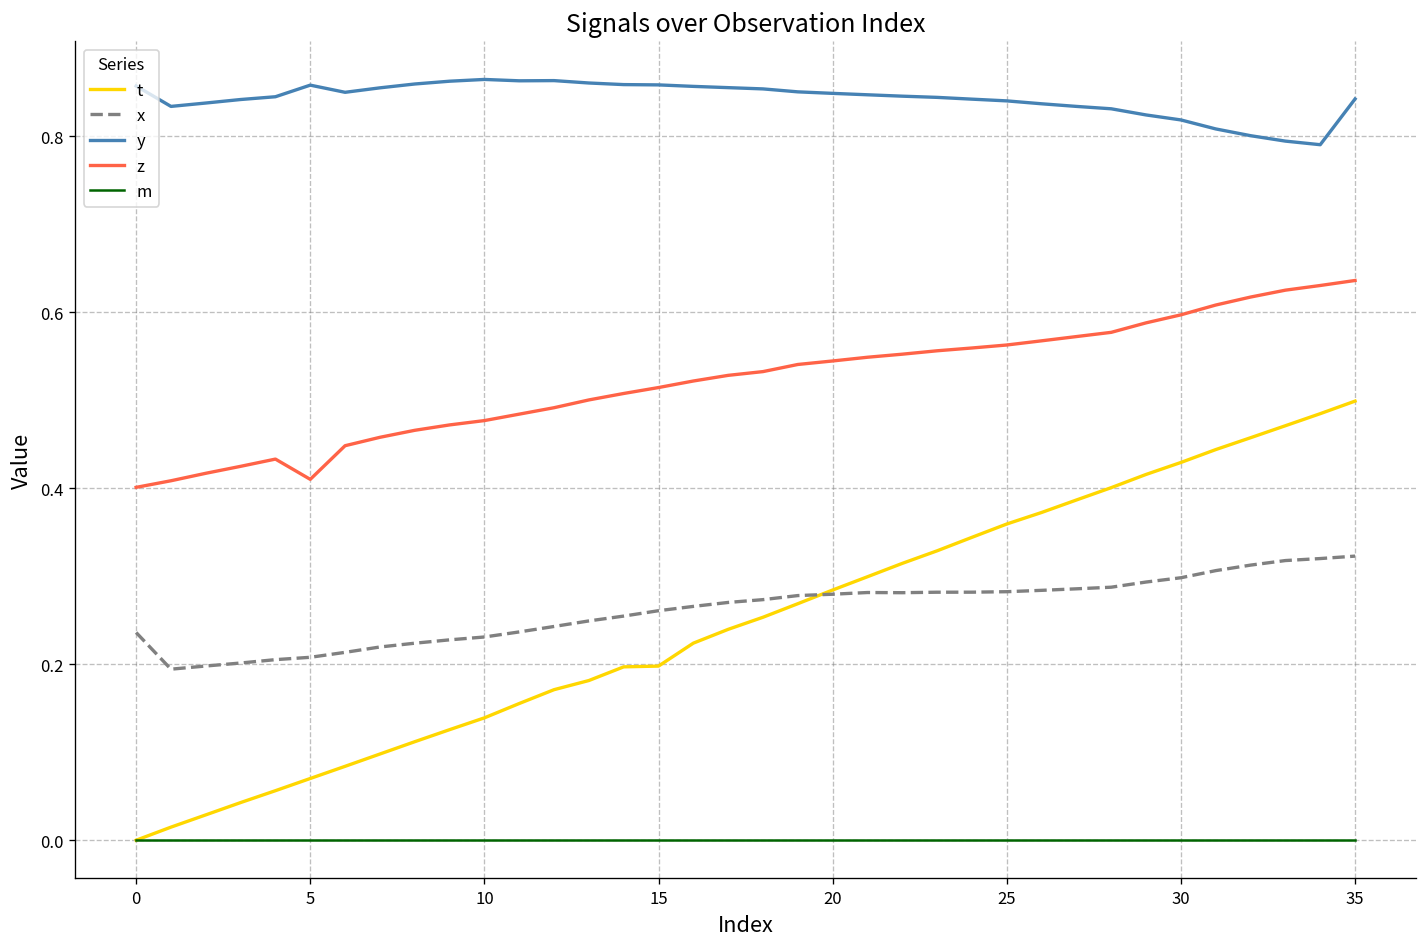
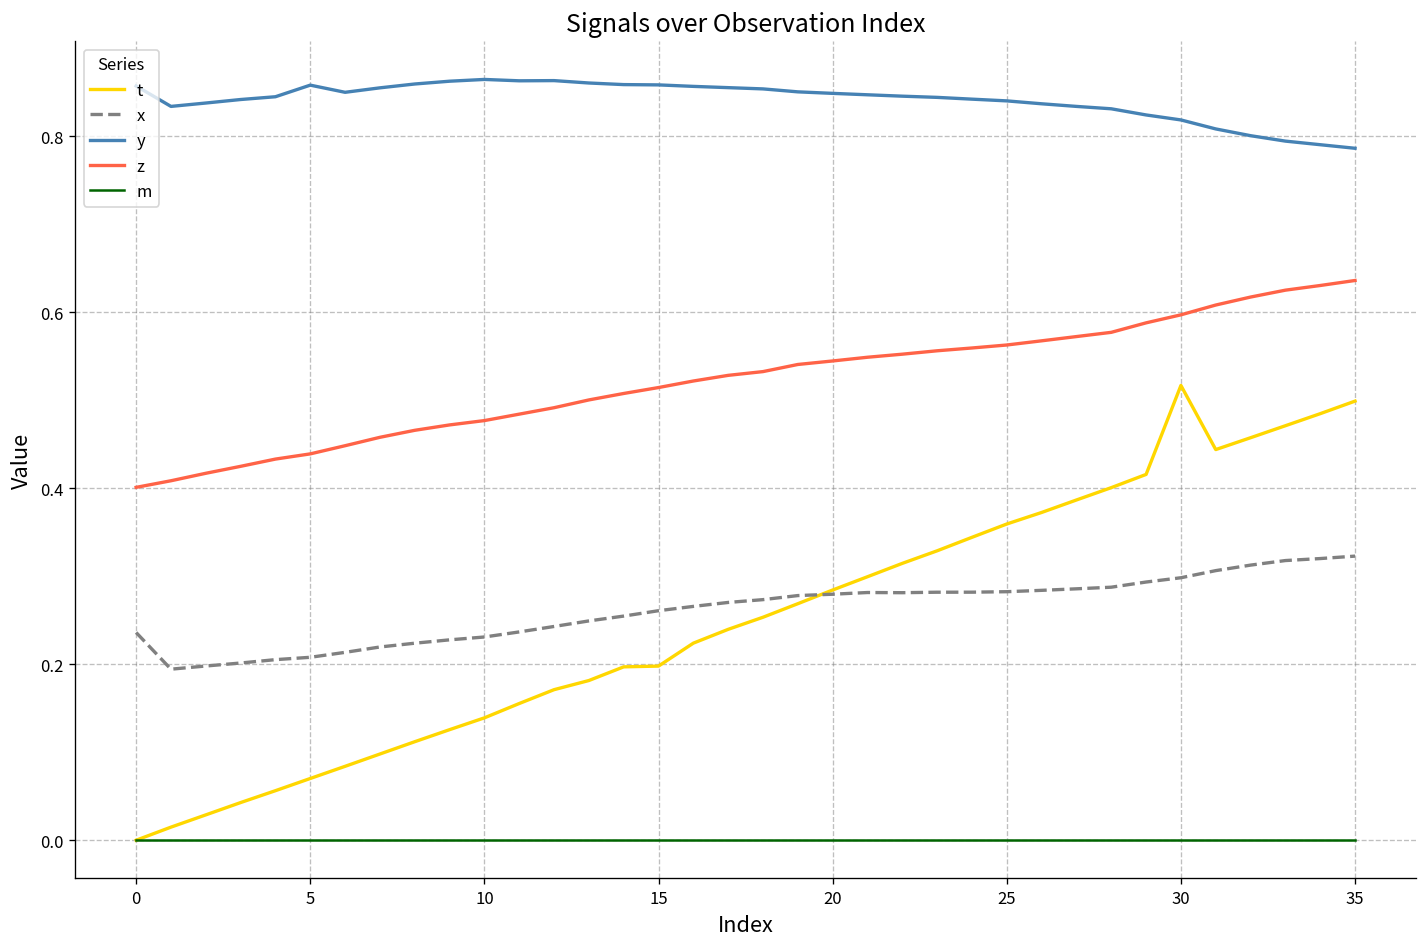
  {
    "t": {
      "5": 0.07,
      "10": 0.14,
      "15": 0.20,
      "20": 0.28,
      "25": 0.36,
-     "30": 0.43,
+     "30": 0.52,
      "35": 0.50
    },
    "x": {
      "0": 0.24,
      "5": 0.21,
      "10": 0.23,
      "15": 0.26,
      "20": 0.28,
      "25": 0.28,
      "30": 0.30,
      "35": 0.32
    },
    "y": {
      "5": 0.86,
      "10": 0.86,
      "15": 0.86,
      "20": 0.85,
      "25": 0.84,
      "30": 0.82,
-     "35": 0.84
+     "35": 0.79
    },
    "z": {
      "0": 0.40,
-     "5": 0.41,
+     "5": 0.44,
      "10": 0.48,
      "15": 0.51,
      "20": 0.54,
      "25": 0.56,
      "30": 0.60,
      "35": 0.64
    },
    "m": {
      "5": 0.00,
      "10": 0.00,
      "15": 0.00,
      "20": 0.00,
      "25": 0.00,
      "30": 0.00,
      "35": 0.00
    }
  }
